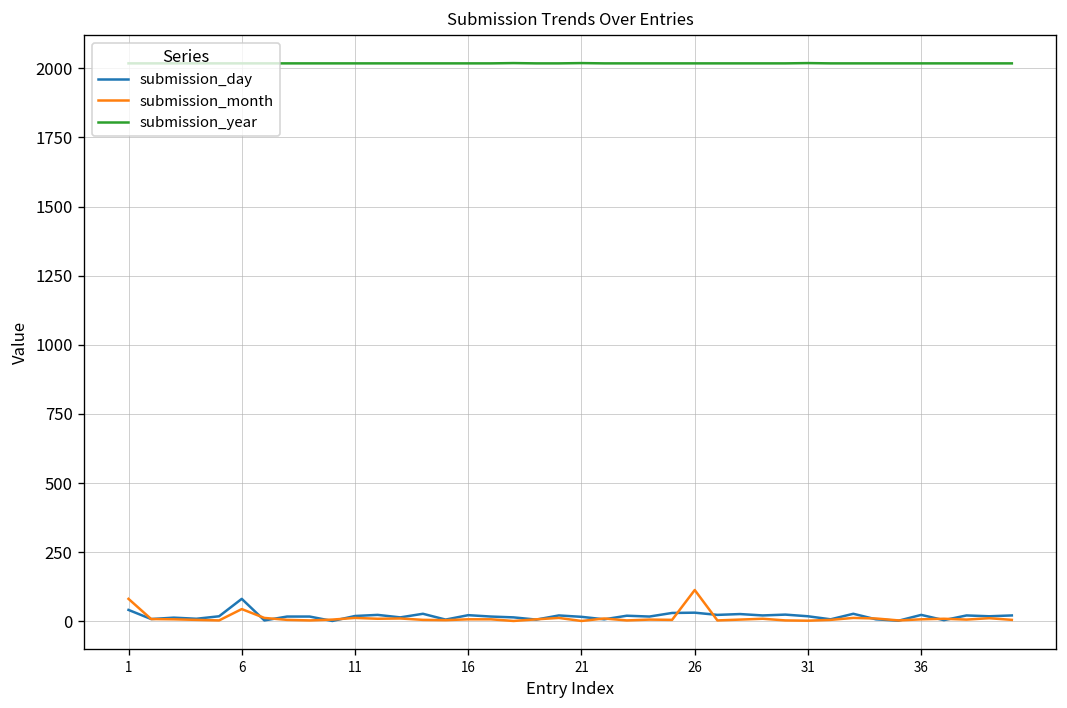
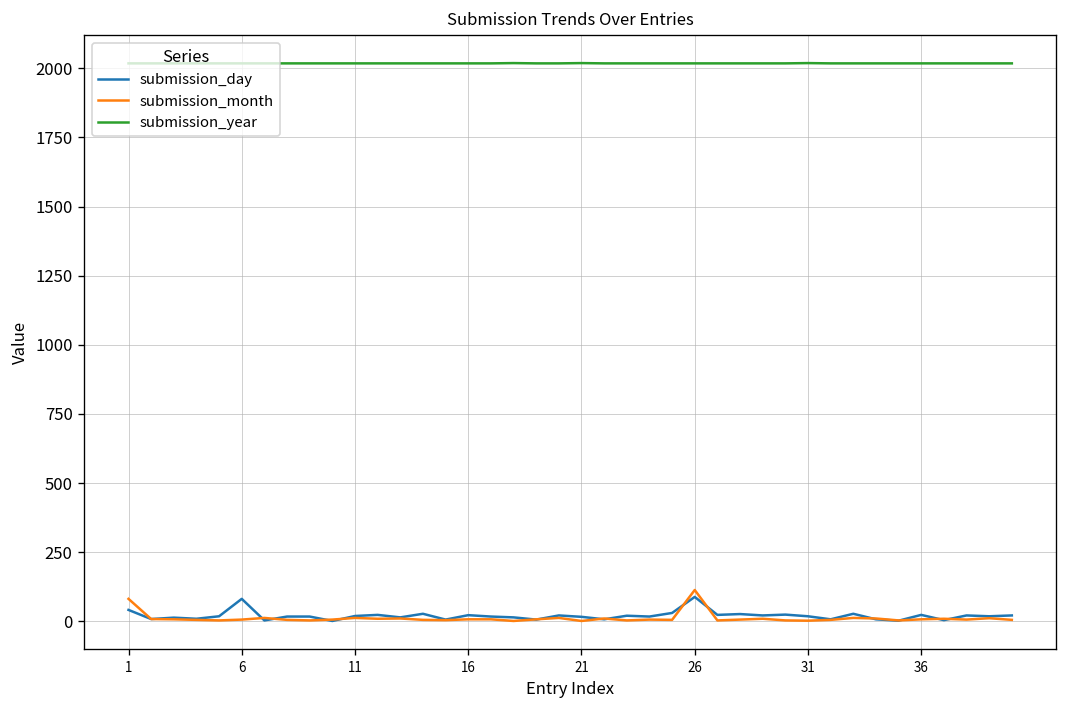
  {
    "submission_day": {
      "1": 40,
      "6": 80,
      "16": 20,
      "21": 20,
-     "26": 30,
+     "26": 90,
      "31": 20,
      "36": 20
    },
    "submission_month": {
      "1": 80,
-     "6": 40,
+     "6": 10,
      "16": 10,
      "21": 0,
      "26": 110,
      "31": 0,
      "36": 10
    },
    "submission_year": {
      "11": 2020,
      "16": 2020,
      "21": 2020,
      "26": 2020,
      "31": 2020,
      "36": 2020
    }
  }
